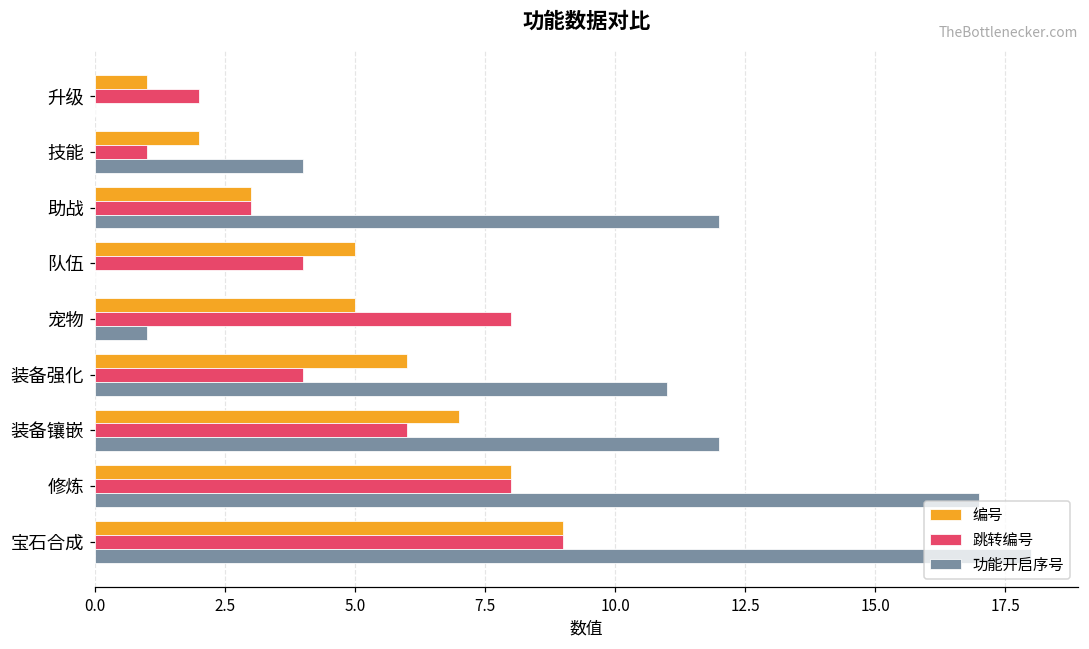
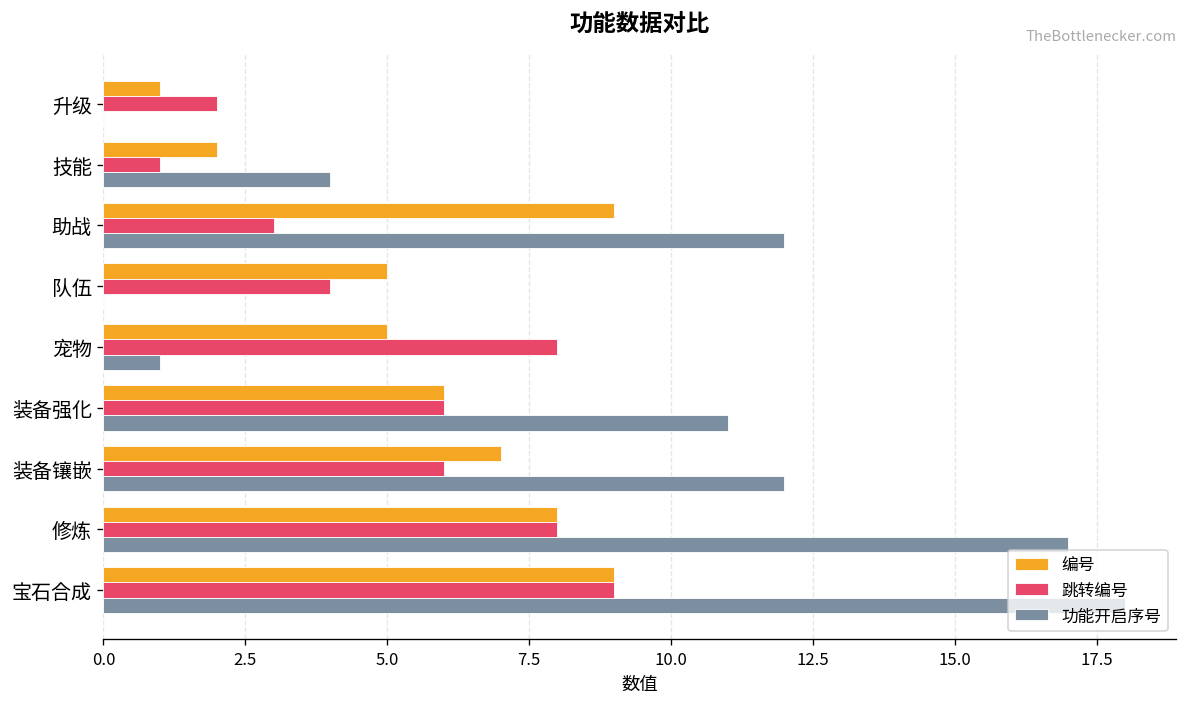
  {
    "编号": {
      "升级": 1,
      "技能": 2,
-     "助战": 3,
+     "助战": 9,
      "队伍": 5,
      "宠物": 5,
      "装备强化": 6,
      "装备镶嵌": 7,
      "修炼": 8,
      "宝石合成": 9
    },
    "跳转编号": {
      "升级": 2,
      "技能": 1,
      "助战": 3,
      "队伍": 4,
      "宠物": 8,
-     "装备强化": 4,
+     "装备强化": 6,
      "装备镶嵌": 6,
      "修炼": 8,
      "宝石合成": 9
    },
    "功能开启序号": {
      "升级": 0,
      "技能": 4,
      "助战": 12,
      "队伍": 0,
      "宠物": 1,
      "装备强化": 11,
      "装备镶嵌": 12,
      "修炼": 17
    }
  }
